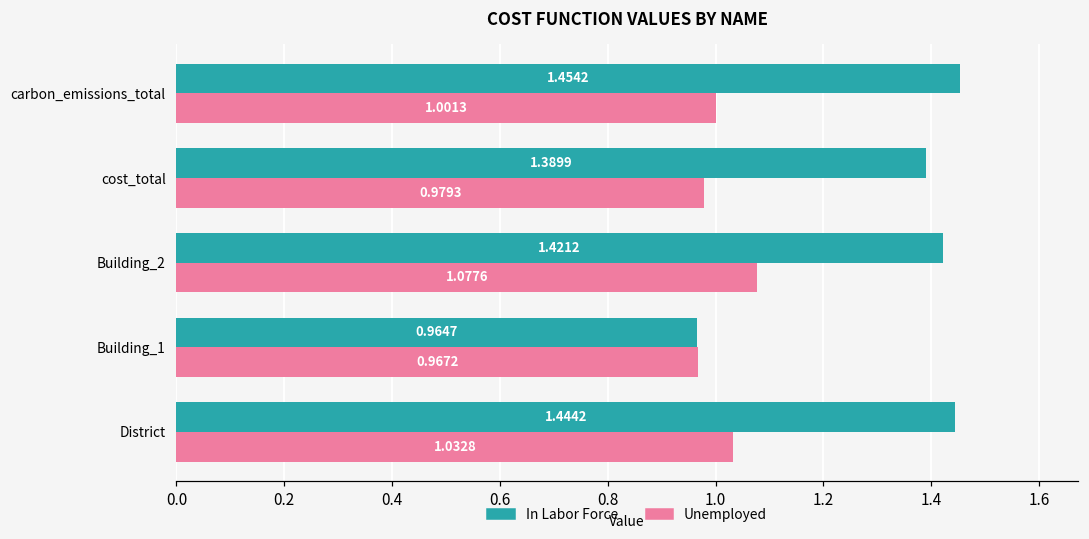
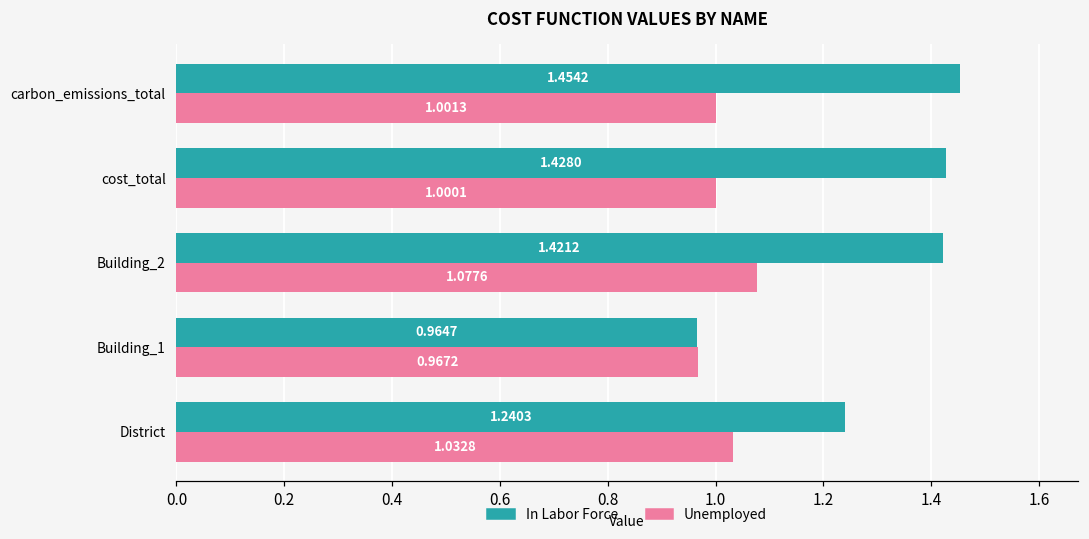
  {
    "In Labor Force": {
      "carbon_emissions_total": 1.4542,
-     "cost_total": 1.3899,
+     "cost_total": 1.4280,
      "Building_2": 1.4212,
      "Building_1": 0.9647,
-     "District": 1.4442
+     "District": 1.2403
    },
    "Unemployed": {
      "carbon_emissions_total": 1.0013,
-     "cost_total": 0.9793,
+     "cost_total": 1.0001,
      "Building_2": 1.0776,
      "Building_1": 0.9672,
      "District": 1.0328
    }
  }
